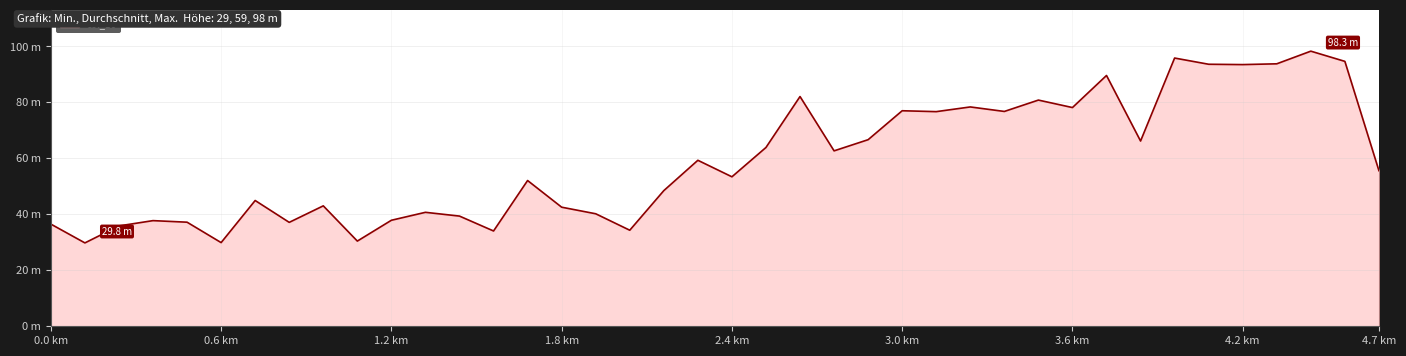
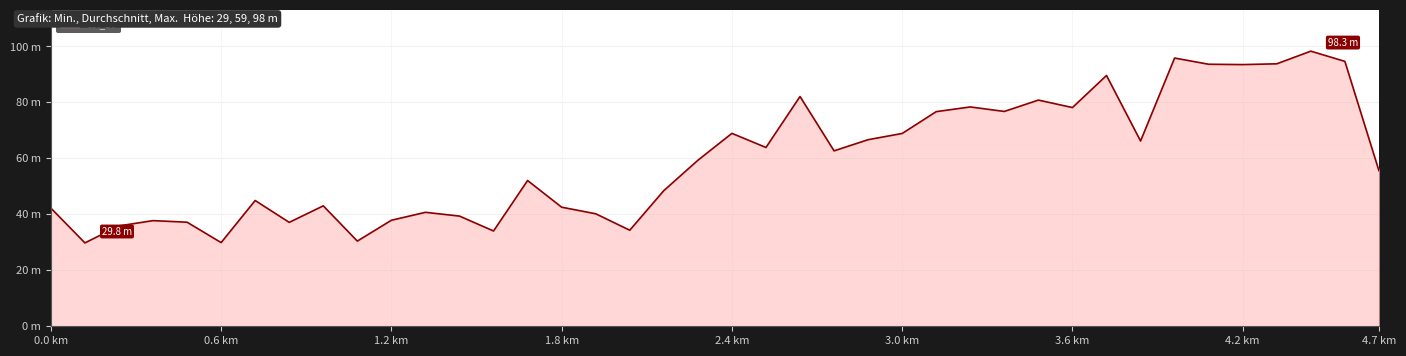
  {
-   "0.0 km": "37 m",
+   "0.0 km": "42 m",
    "0.6 km": "30 m",
    "1.2 km": "38 m",
    "1.8 km": "43 m",
-   "2.4 km": "53 m",
-   "3.0 km": "77 m",
+   "2.4 km": "69 m",
+   "3.0 km": "69 m",
    "3.6 km": "78 m",
    "4.2 km": "94 m",
    "4.7 km": "56 m"
  }
